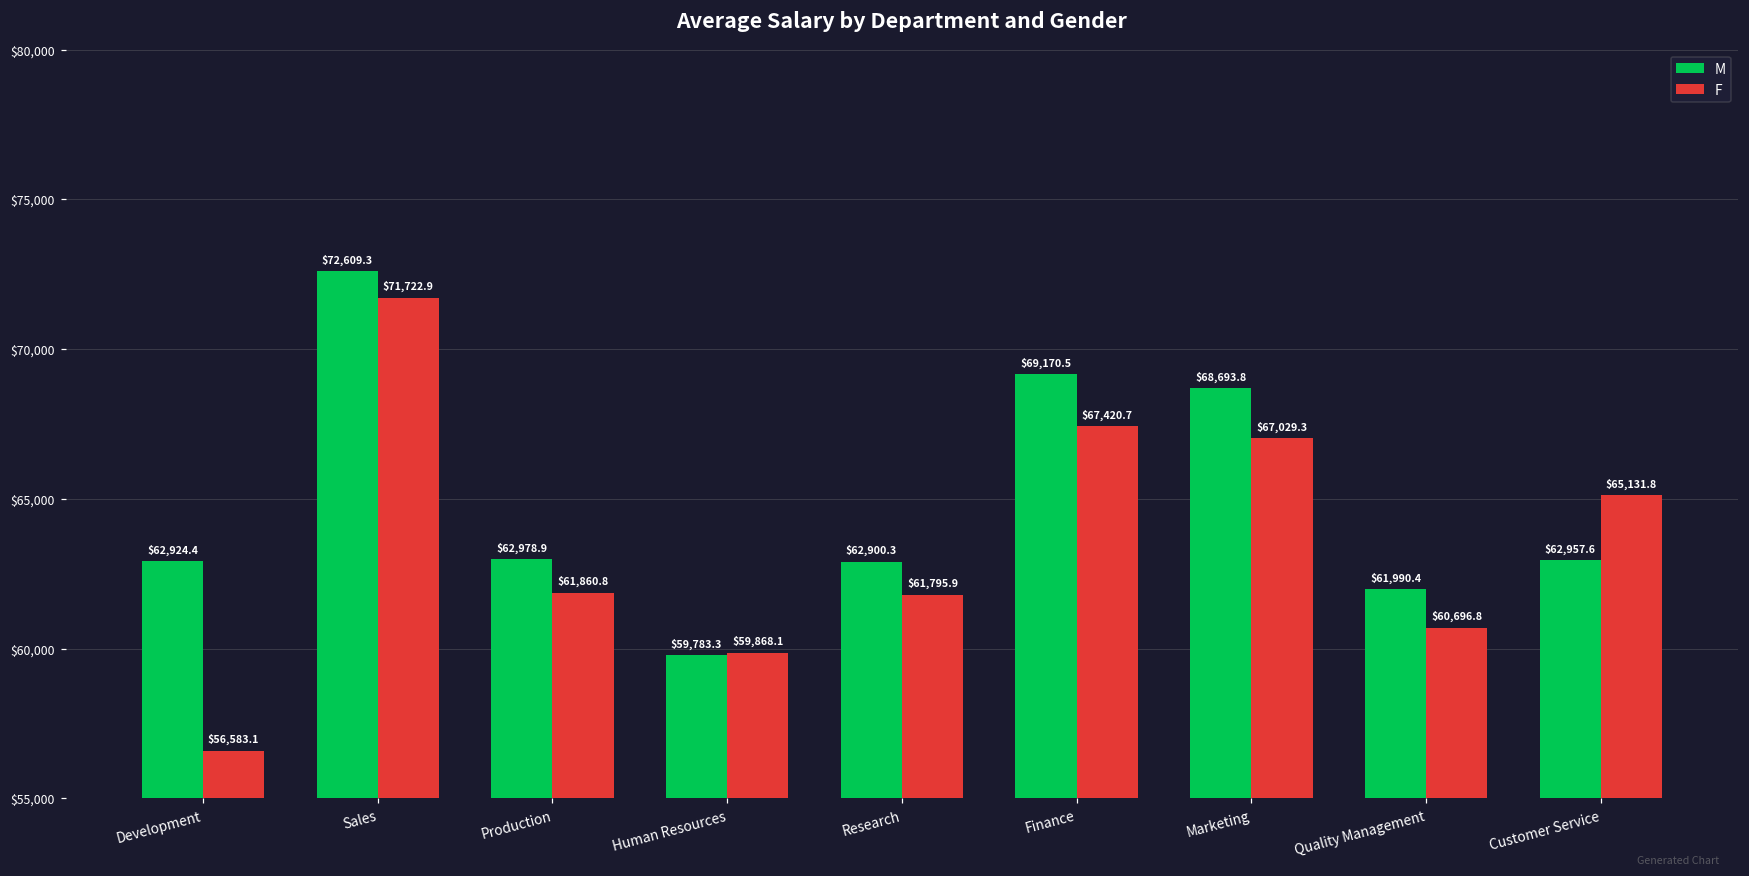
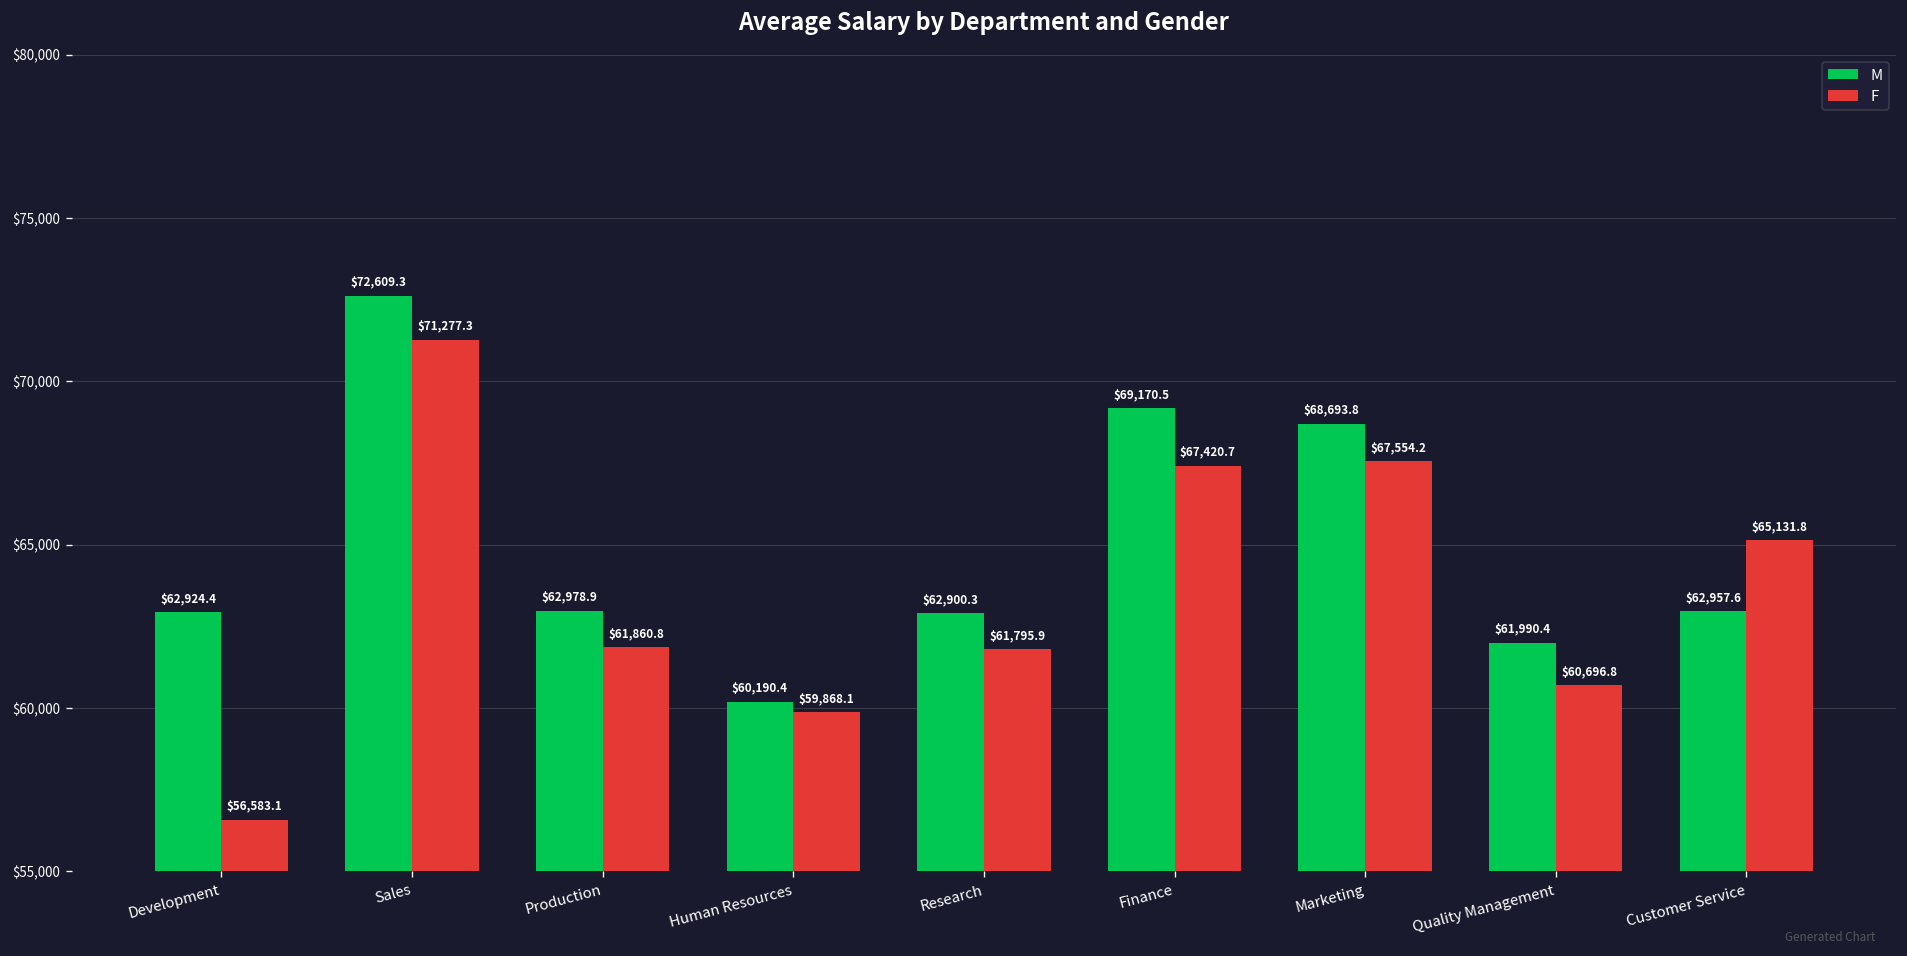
  {
    "M": {
      "Development": "$62,924.4",
      "Sales": "$72,609.3",
      "Production": "$62,978.9",
-     "Human Resources": "$59,783.3",
+     "Human Resources": "$60,190.4",
      "Research": "$62,900.3",
      "Finance": "$69,170.5",
      "Marketing": "$68,693.8",
      "Quality Management": "$61,990.4",
      "Customer Service": "$62,957.6"
    },
    "F": {
      "Development": "$56,583.1",
-     "Sales": "$71,722.9",
+     "Sales": "$71,277.3",
      "Production": "$61,860.8",
      "Human Resources": "$59,868.1",
      "Research": "$61,795.9",
      "Finance": "$67,420.7",
-     "Marketing": "$67,029.3",
+     "Marketing": "$67,554.2",
      "Quality Management": "$60,696.8",
      "Customer Service": "$65,131.8"
    }
  }
